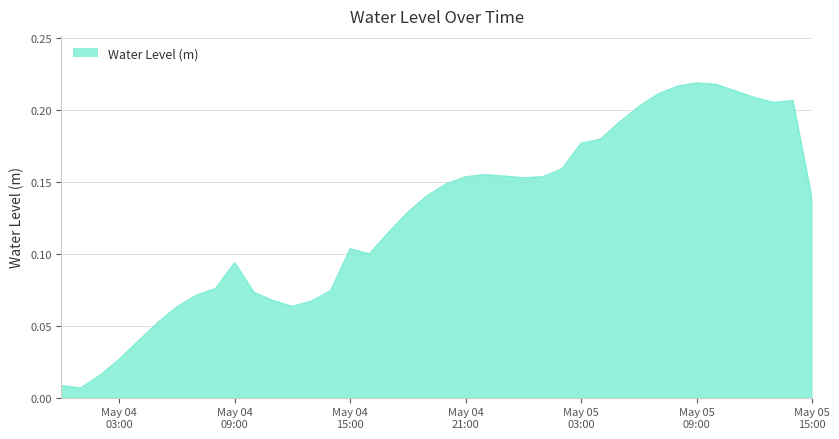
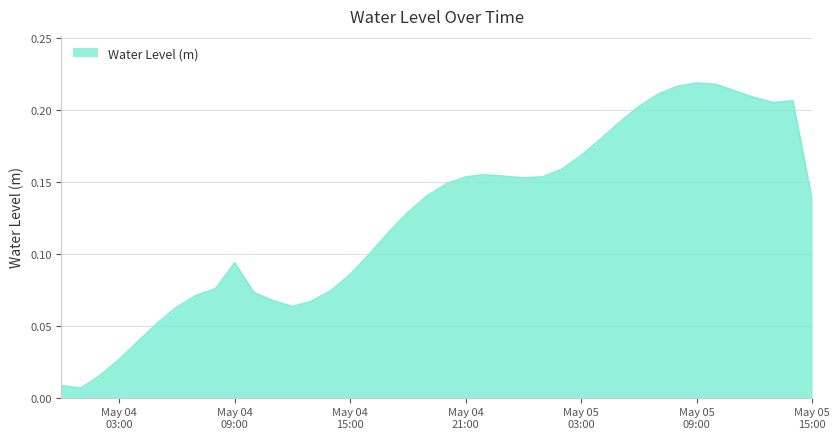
  {
    "May 04 03:00": 0.026,
    "May 04 09:00": 0.094,
-   "May 04 15:00": 0.103,
+   "May 04 15:00": 0.086,
    "May 04 21:00": 0.153,
-   "May 05 03:00": 0.177,
+   "May 05 03:00": 0.168,
    "May 05 09:00": 0.219,
    "May 05 15:00": 0.138
  }
